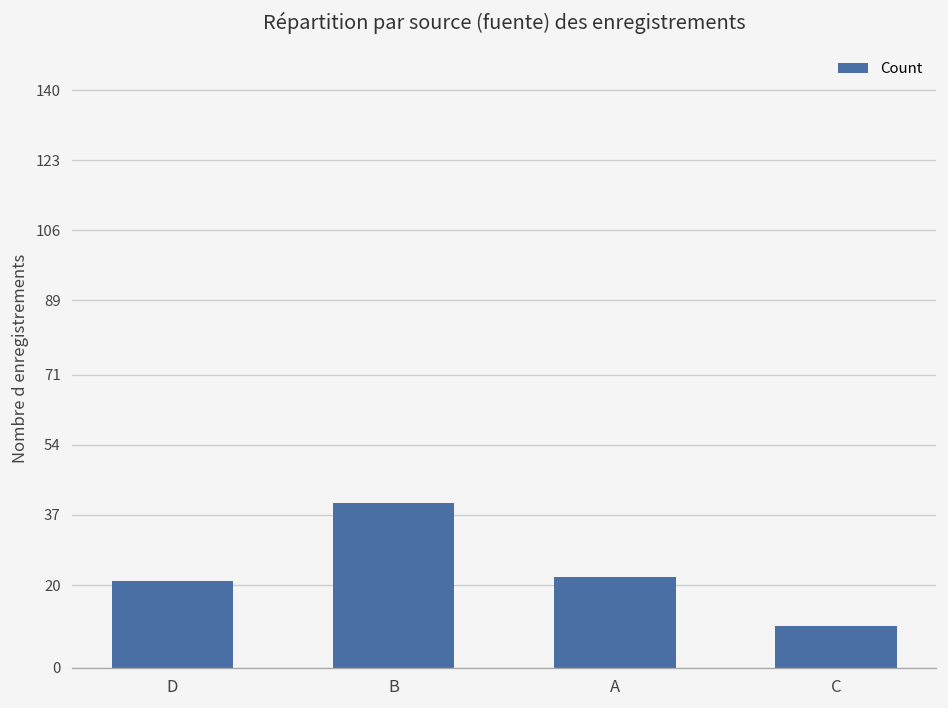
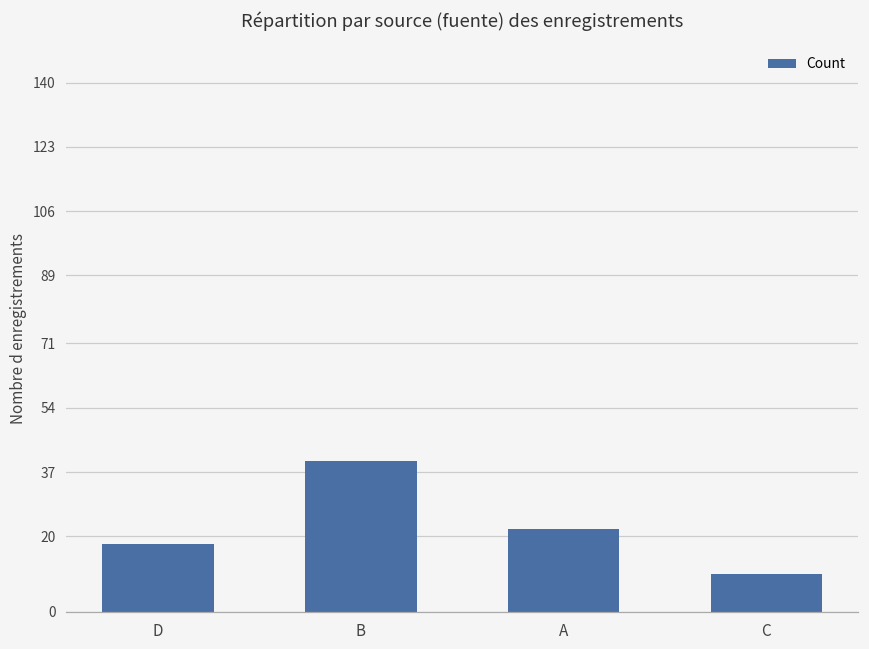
  {
-   "D": 21,
+   "D": 18,
    "B": 40,
    "A": 22,
    "C": 10
  }
